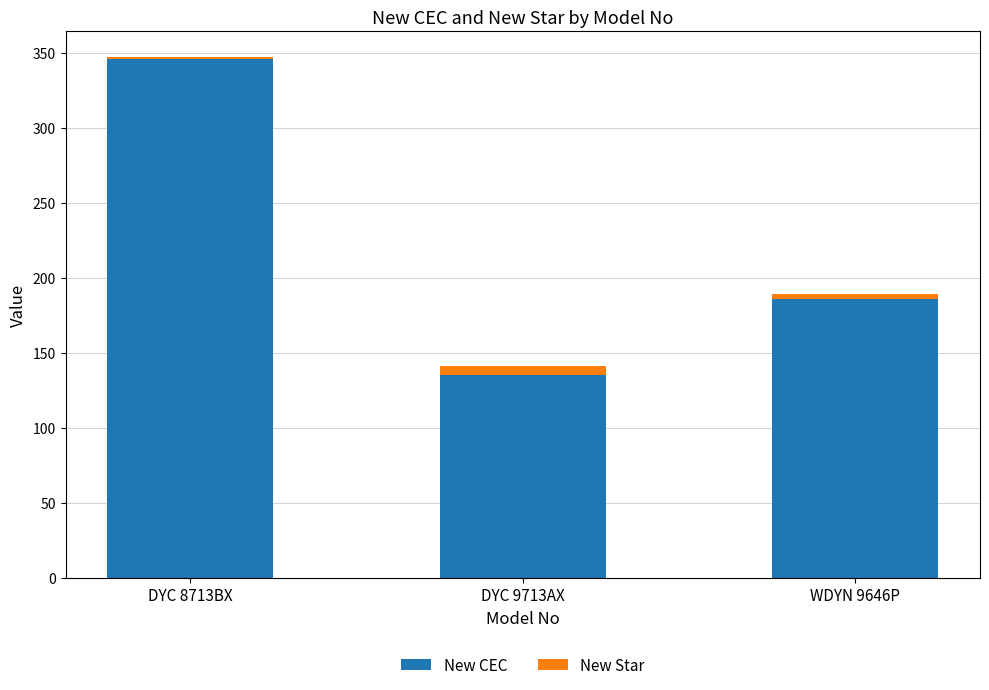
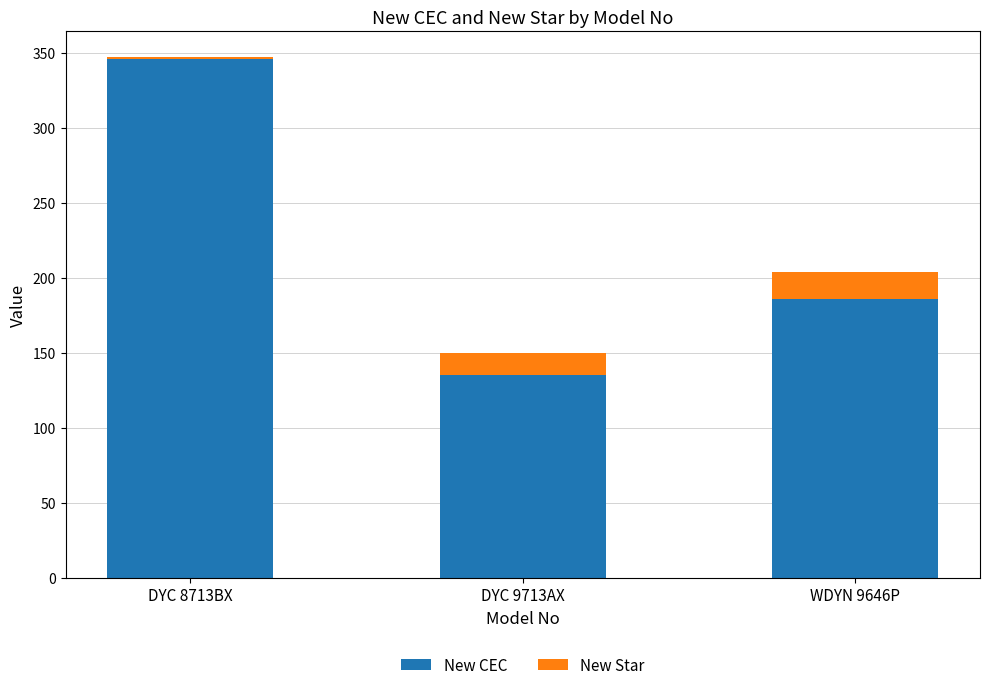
  {
    "New CEC": {
      "DYC 8713BX": 346,
      "DYC 9713AX": 135,
      "WDYN 9646P": 186
    },
    "New Star": {
-     "DYC 9713AX": 6,
-     "WDYN 9646P": 3
+     "DYC 9713AX": 15,
+     "WDYN 9646P": 18
    }
  }
